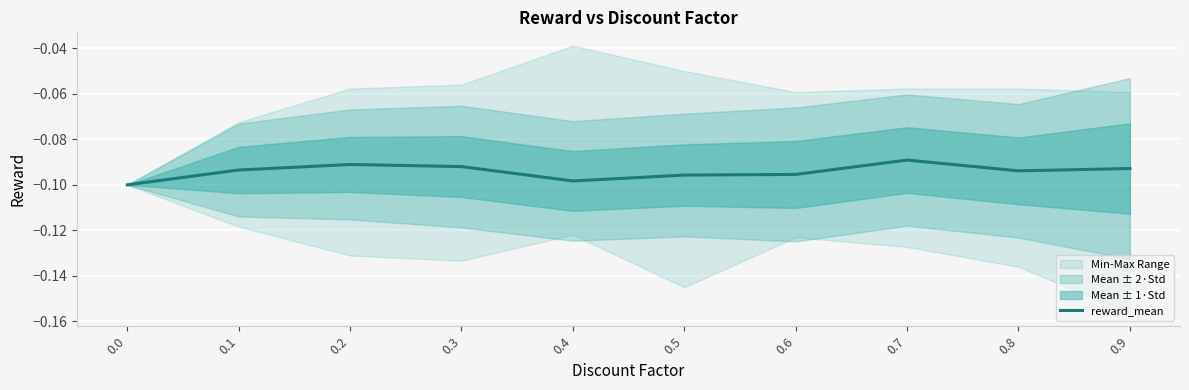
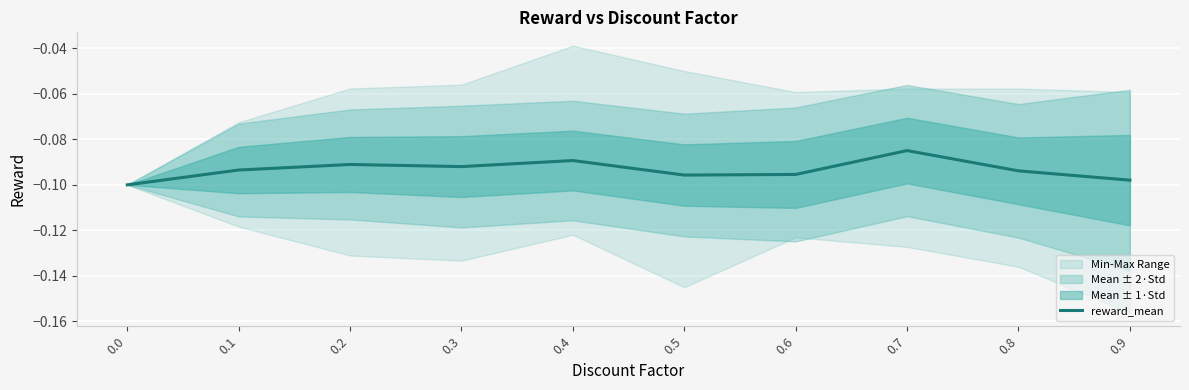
  {
    "reward_mean": {
      "0.1": -0.093,
      "0.2": -0.091,
      "0.3": -0.092,
-     "0.4": -0.098,
+     "0.4": -0.089,
      "0.5": -0.096,
      "0.6": -0.095,
-     "0.7": -0.089,
+     "0.7": -0.085,
      "0.8": -0.094,
-     "0.9": -0.093
+     "0.9": -0.098
    }
  }
